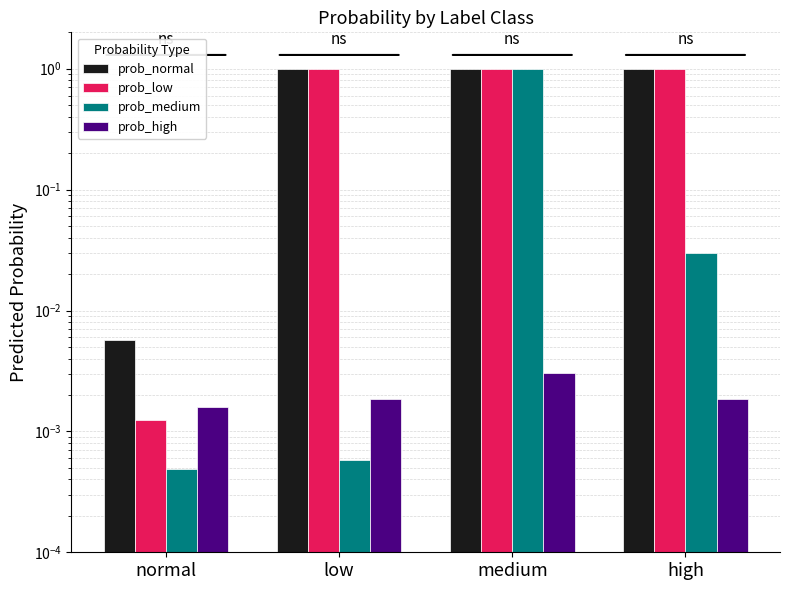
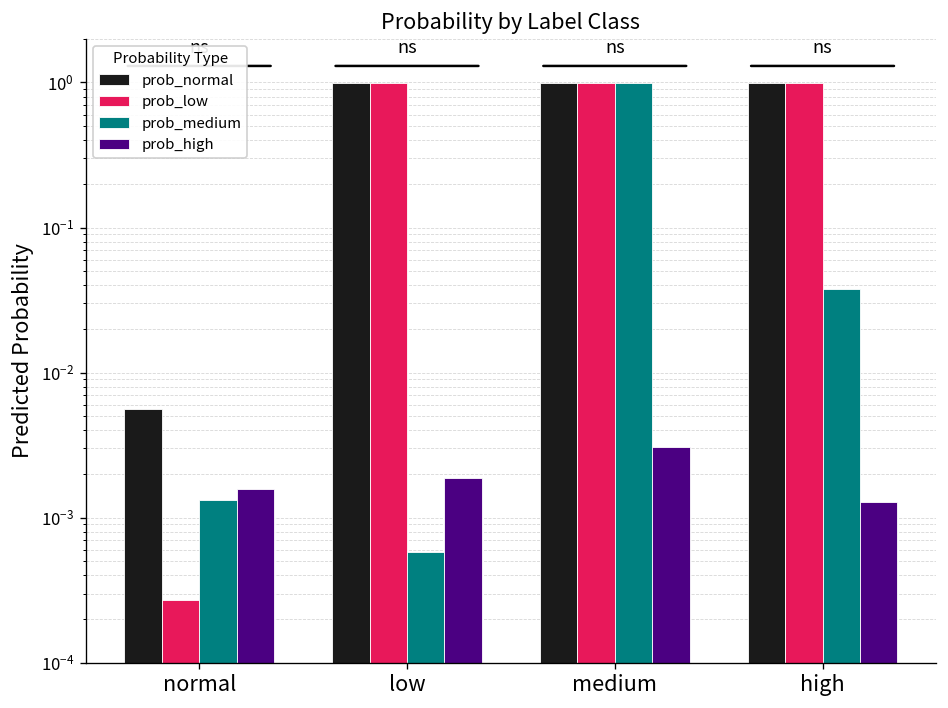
  {
    "prob_normal": {
      "normal": 0.006,
      "low": 1.0,
      "medium": 1.0,
      "high": 1.0
    },
    "prob_low": {
-     "normal": 0.0012,
+     "normal": 0.00027,
      "low": 1.0,
      "medium": 1.0,
      "high": 1.0
    },
    "prob_medium": {
-     "normal": 0.00049,
+     "normal": 0.0013,
      "low": 0.0006,
      "medium": 1.0,
-     "high": 0.030
+     "high": 0.037
    },
    "prob_high": {
      "normal": 0.0016,
      "low": 0.0019,
      "medium": 0.0031,
-     "high": 0.0019
+     "high": 0.0013
    }
  }
